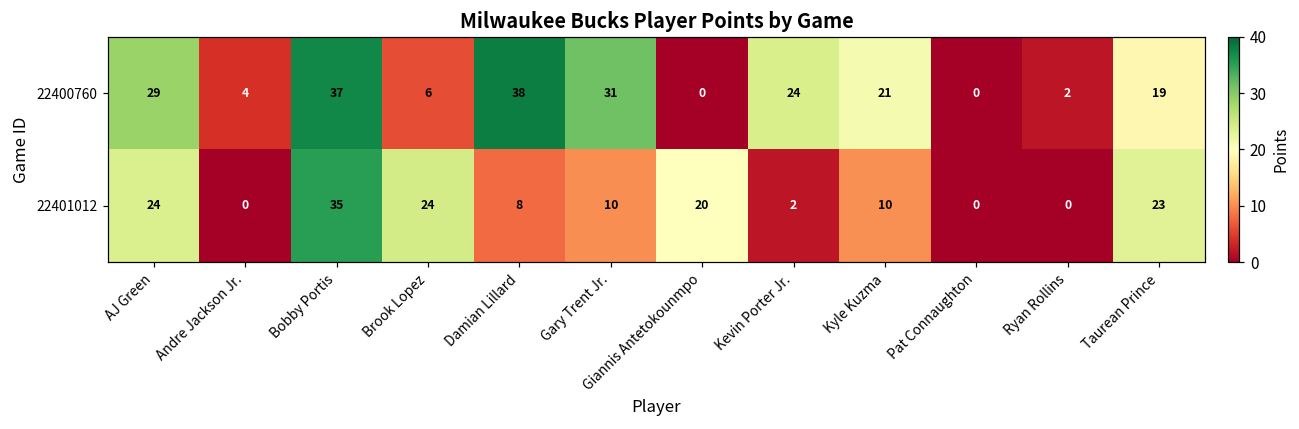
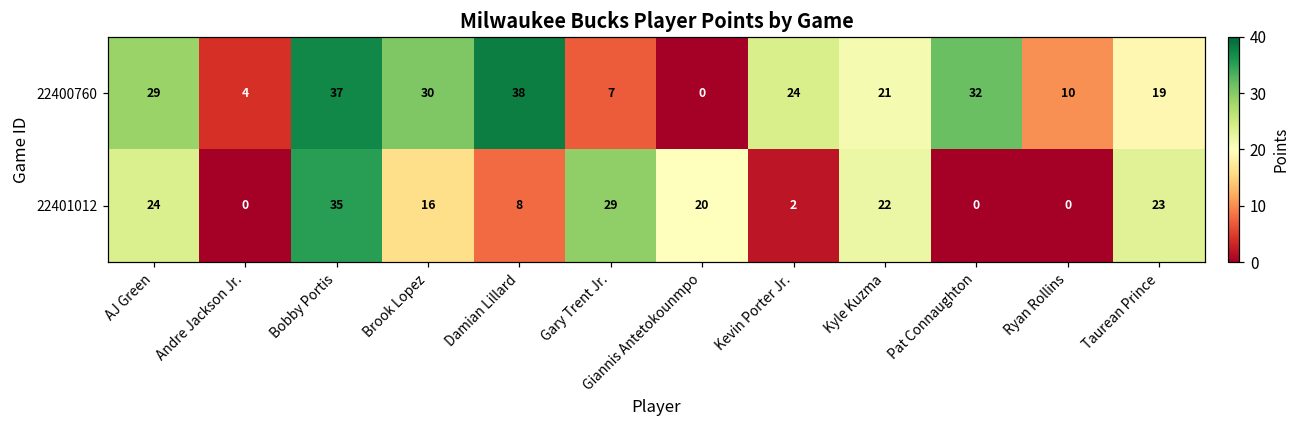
  {
    "22400760": {
      "AJ Green": 29,
      "Andre Jackson Jr.": 4,
      "Bobby Portis": 37,
-     "Brook Lopez": 6,
+     "Brook Lopez": 30,
      "Damian Lillard": 38,
-     "Gary Trent Jr.": 31,
+     "Gary Trent Jr.": 7,
      "Giannis Antetokounmpo": 0,
      "Kevin Porter Jr.": 24,
      "Kyle Kuzma": 21,
-     "Pat Connaughton": 0,
-     "Ryan Rollins": 2,
+     "Pat Connaughton": 32,
+     "Ryan Rollins": 10,
      "Taurean Prince": 19
    },
    "22401012": {
      "AJ Green": 24,
      "Andre Jackson Jr.": 0,
      "Bobby Portis": 35,
-     "Brook Lopez": 24,
+     "Brook Lopez": 16,
      "Damian Lillard": 8,
-     "Gary Trent Jr.": 10,
+     "Gary Trent Jr.": 29,
      "Giannis Antetokounmpo": 20,
      "Kevin Porter Jr.": 2,
-     "Kyle Kuzma": 10,
+     "Kyle Kuzma": 22,
      "Pat Connaughton": 0,
      "Ryan Rollins": 0,
      "Taurean Prince": 23
    }
  }
